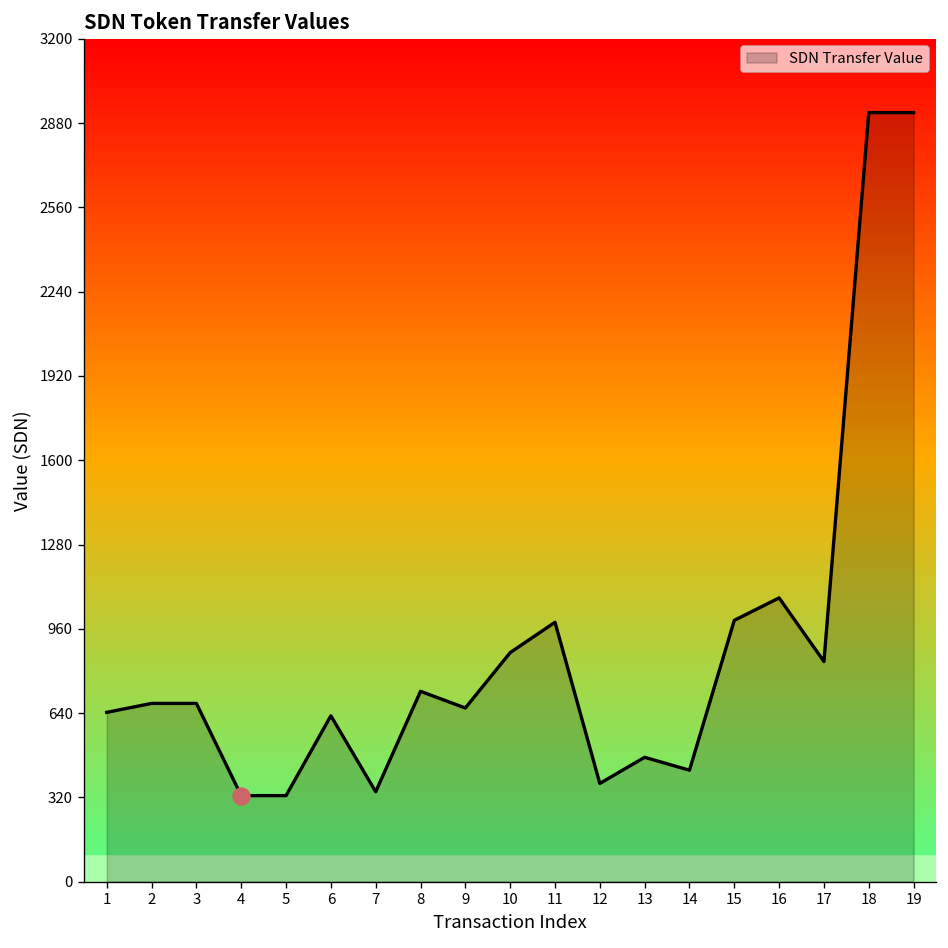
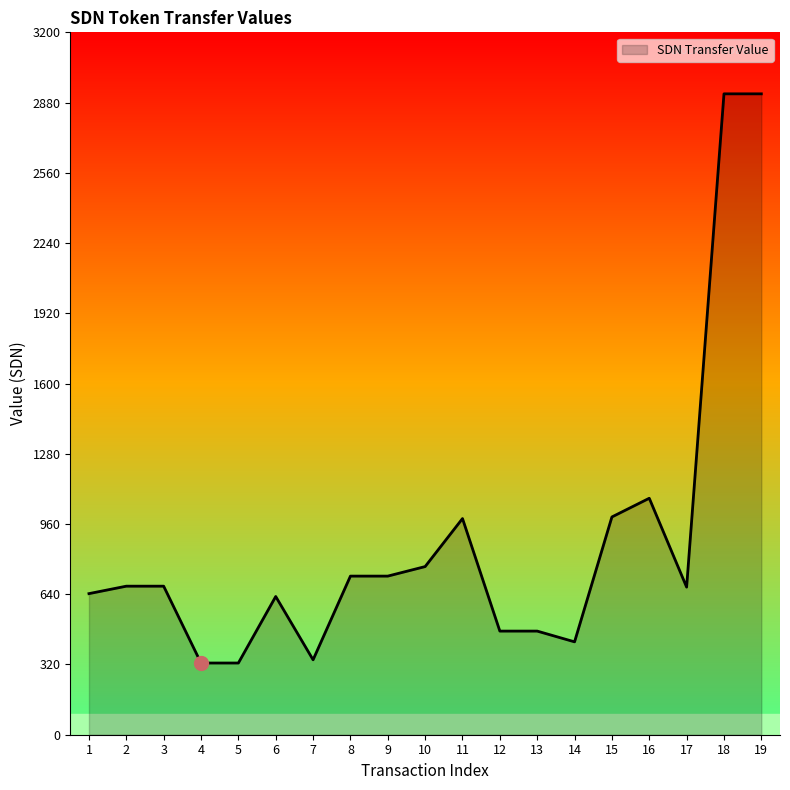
  {
    "SDN Transfer Value": {
      "1": 640,
      "2": 680,
      "3": 680,
      "5": 330,
      "6": 630,
      "7": 340,
      "8": 720,
-     "9": 660,
-     "10": 870,
+     "9": 720,
+     "10": 770,
      "11": 980,
-     "12": 370,
+     "12": 470,
      "13": 470,
      "14": 420,
      "15": 990,
      "16": 1080,
-     "17": 840,
+     "17": 670,
      "18": 2920,
      "19": 2920
    }
  }
